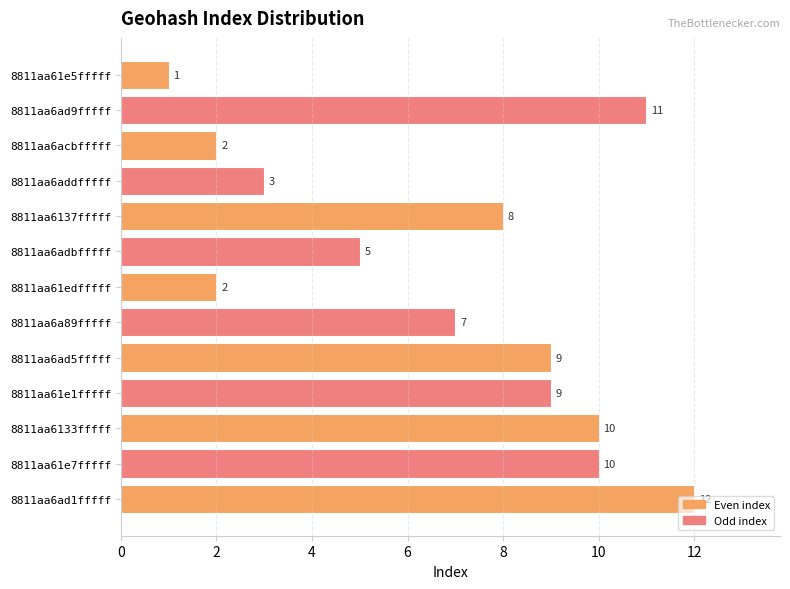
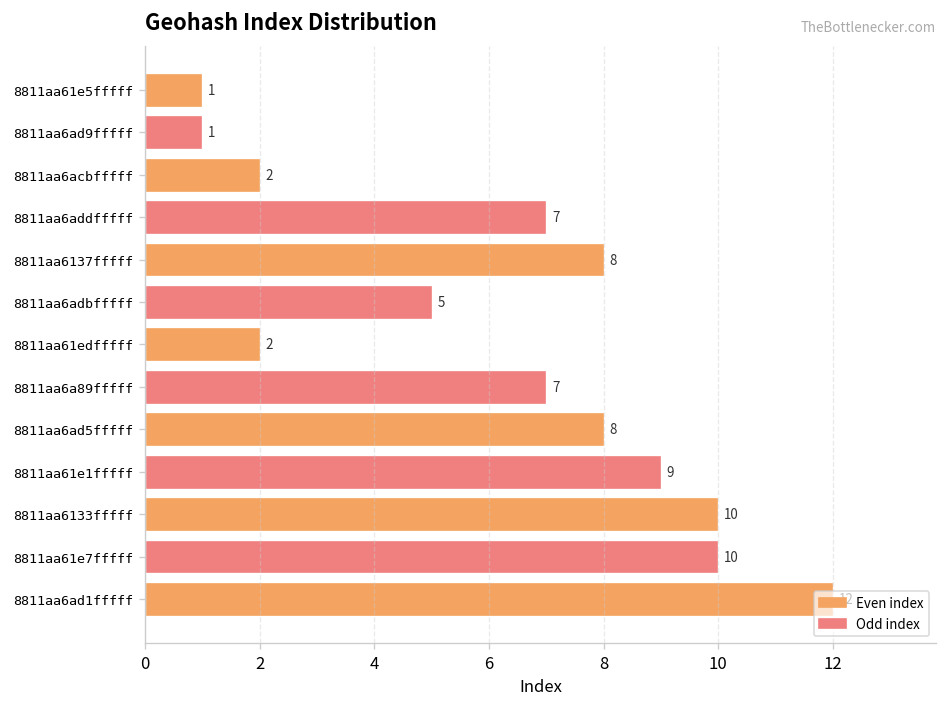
  {
    "8811aa61e5fffff": 1,
-   "8811aa6ad9fffff": 11,
+   "8811aa6ad9fffff": 1,
    "8811aa6acbfffff": 2,
-   "8811aa6addfffff": 3,
+   "8811aa6addfffff": 7,
    "8811aa6137fffff": 8,
    "8811aa6adbfffff": 5,
    "8811aa61edfffff": 2,
    "8811aa6a89fffff": 7,
-   "8811aa6ad5fffff": 9,
+   "8811aa6ad5fffff": 8,
    "8811aa61e1fffff": 9,
    "8811aa6133fffff": 10,
    "8811aa61e7fffff": 10
  }
